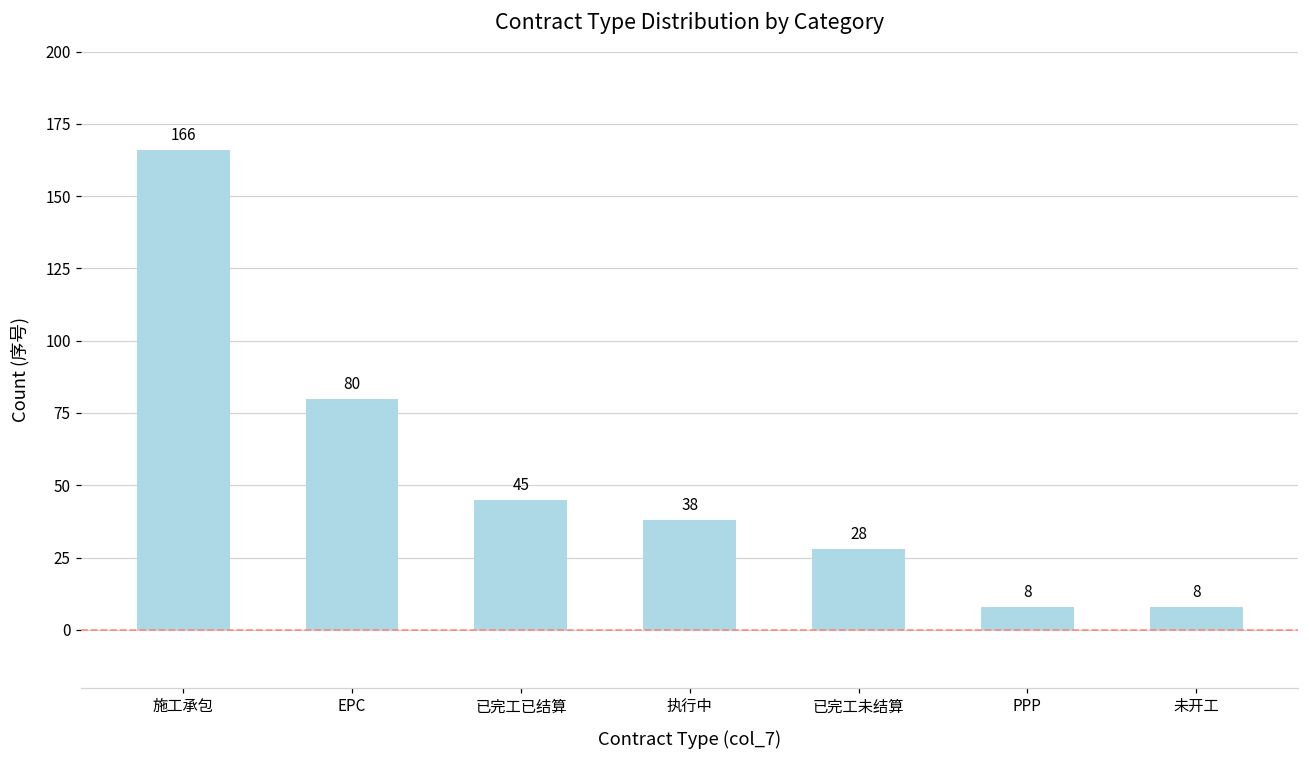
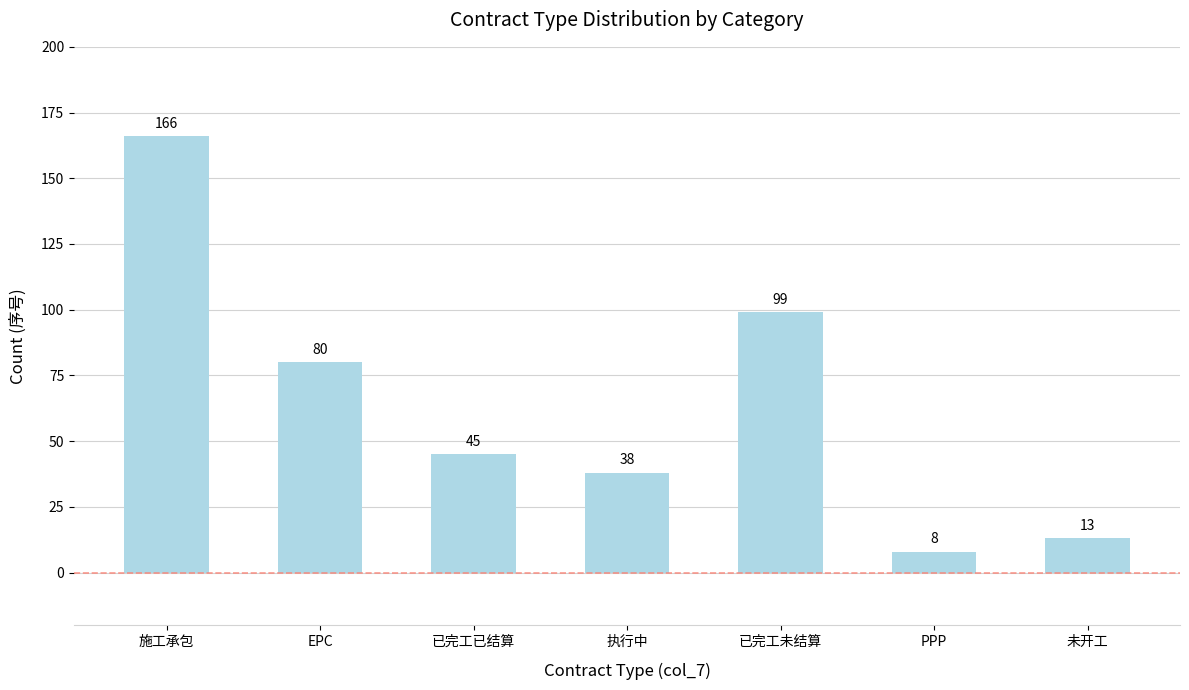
  {
    "施工承包": 166,
    "EPC": 80,
    "已完工已结算": 45,
    "执行中": 38,
-   "已完工未结算": 28,
+   "已完工未结算": 99,
    "PPP": 8,
-   "未开工": 8
+   "未开工": 13
  }
